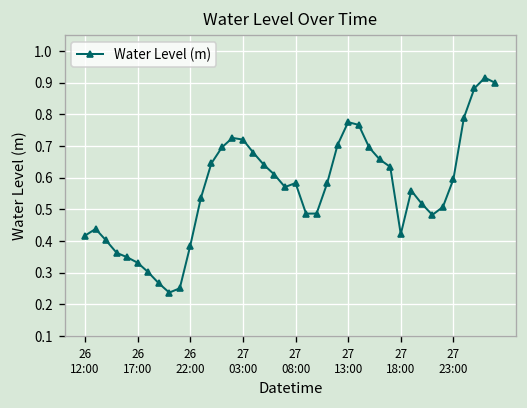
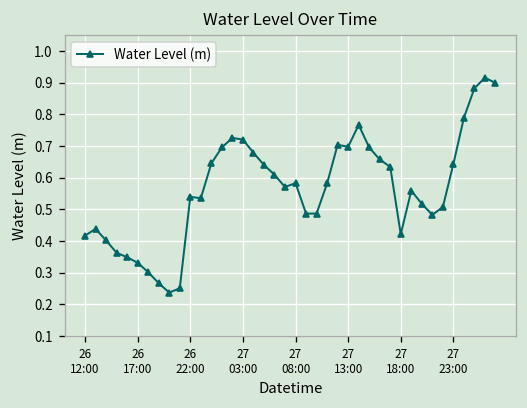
  {
    "26 12:00": 0.42,
    "26 17:00": 0.33,
-   "26 22:00": 0.39,
+   "26 22:00": 0.54,
    "27 03:00": 0.72,
    "27 08:00": 0.58,
-   "27 13:00": 0.78,
+   "27 13:00": 0.70,
    "27 18:00": 0.42,
-   "27 23:00": 0.60
+   "27 23:00": 0.64
  }
